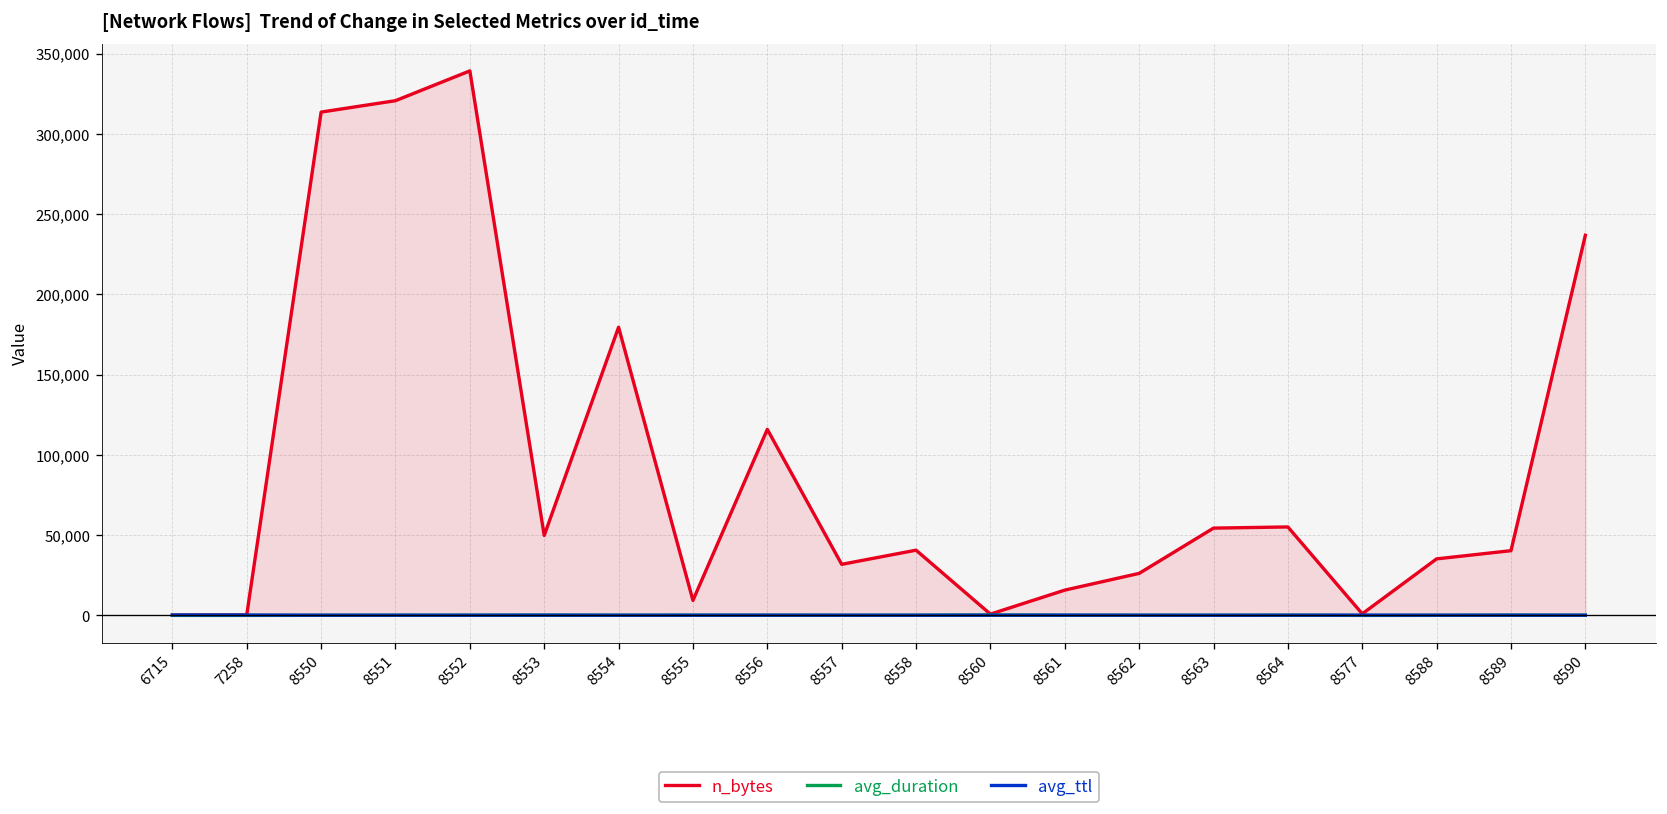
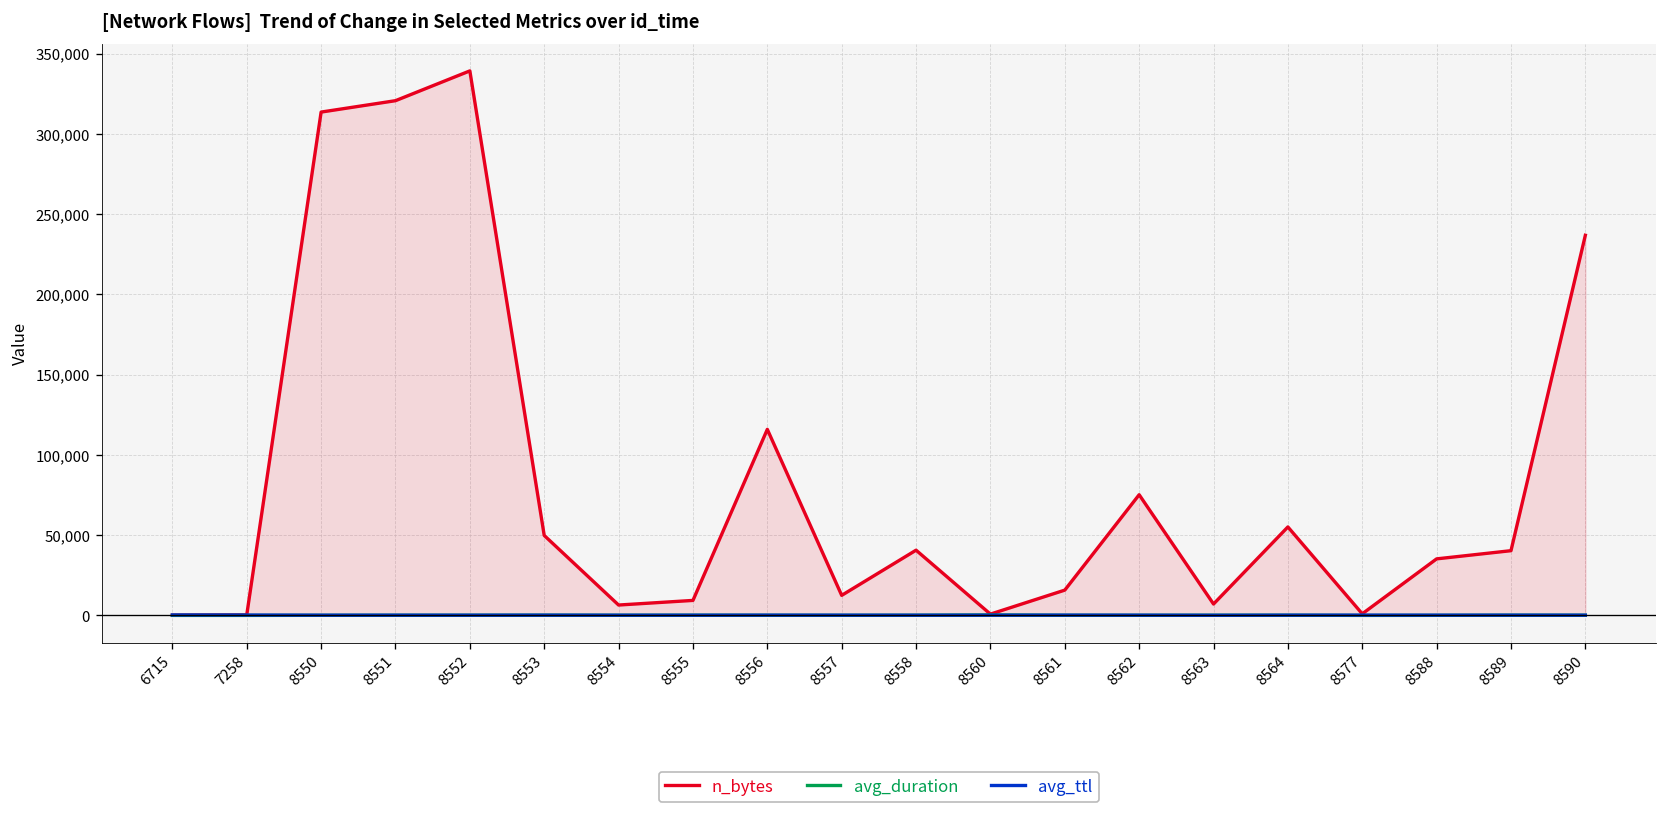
  {
    "n_bytes": {
      "8550": "314,000",
      "8551": "321,000",
      "8552": "339,000",
      "8553": "50,000",
-     "8554": "180,000",
+     "8554": "6,000",
      "8555": "9,000",
      "8556": "116,000",
-     "8557": "32,000",
+     "8557": "12,000",
      "8558": "41,000",
      "8561": "16,000",
-     "8562": "26,000",
-     "8563": "54,000",
+     "8562": "75,000",
+     "8563": "7,000",
      "8564": "55,000",
      "8588": "35,000",
      "8589": "40,000",
      "8590": "237,000"
    },
    "avg_ttl": {
      "8550": "0",
      "8551": "0",
      "8552": "0",
      "8553": "0",
      "8554": "0",
      "8555": "0",
      "8556": "0",
      "8557": "0",
      "8558": "0",
      "8561": "0",
      "8562": "0",
      "8563": "0",
      "8564": "0",
      "8588": "0",
      "8589": "0",
      "8590": "0"
    }
  }
